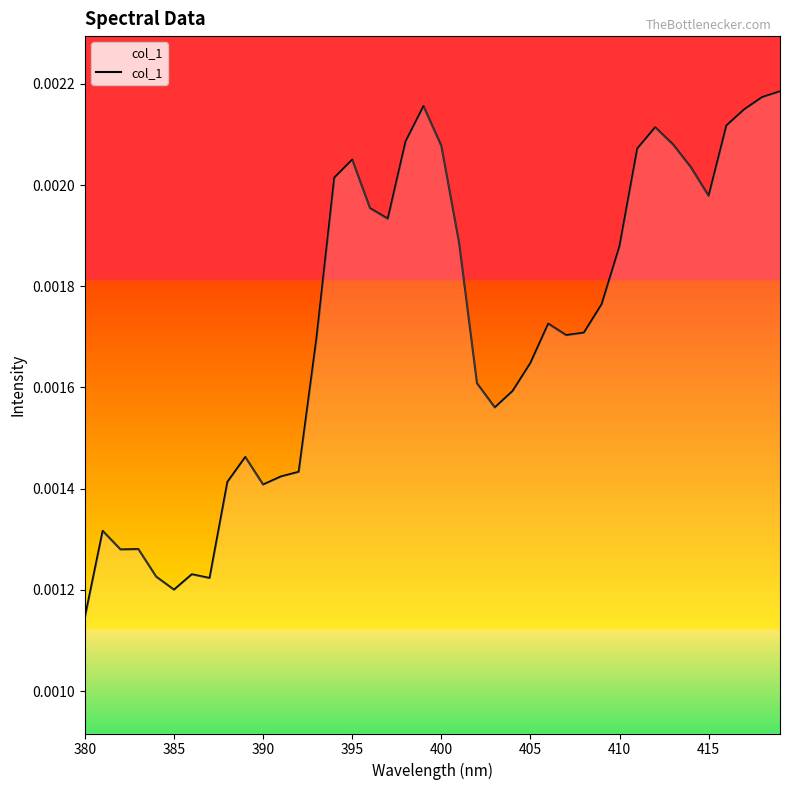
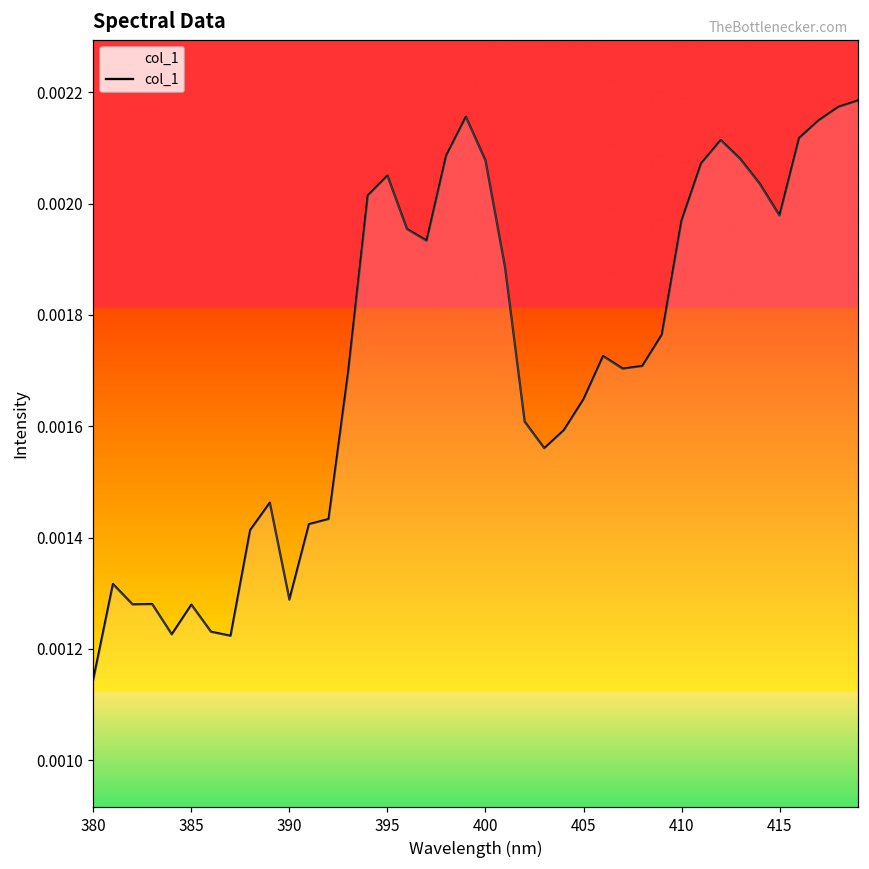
  {
    "380": 0.00115,
-   "385": 0.00120,
-   "390": 0.00141,
+   "385": 0.00128,
+   "390": 0.00129,
    "395": 0.00205,
    "400": 0.00208,
    "405": 0.00165,
-   "410": 0.00188,
+   "410": 0.00197,
    "415": 0.00198
  }
